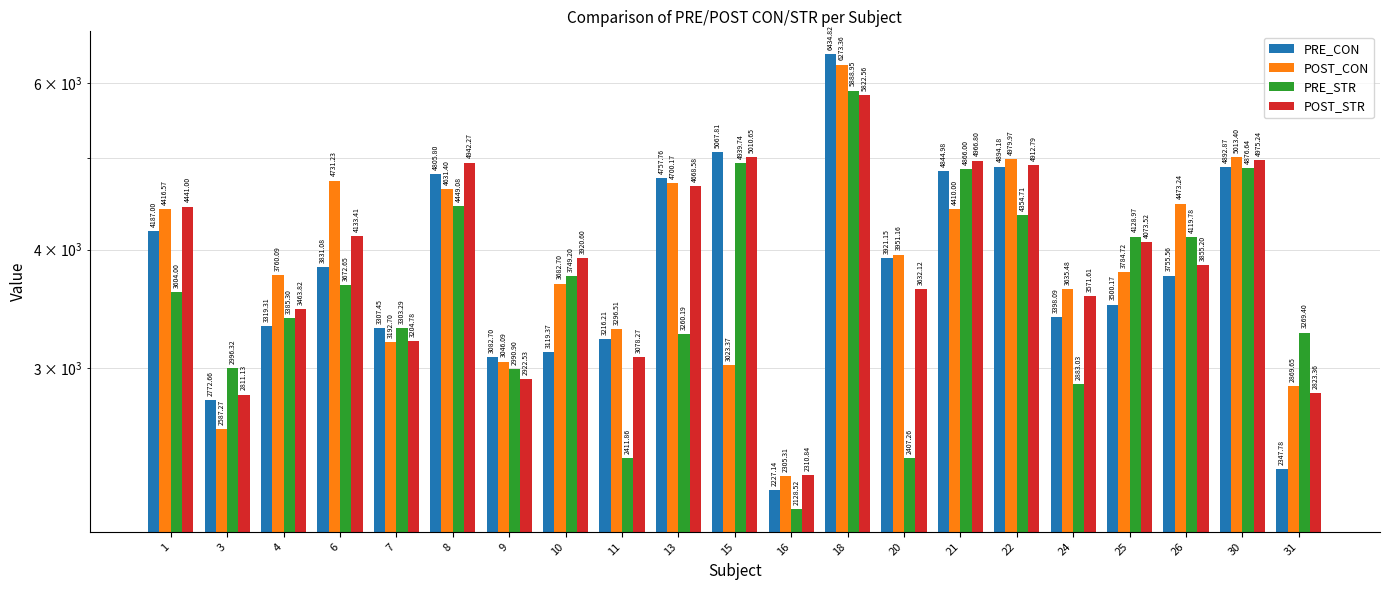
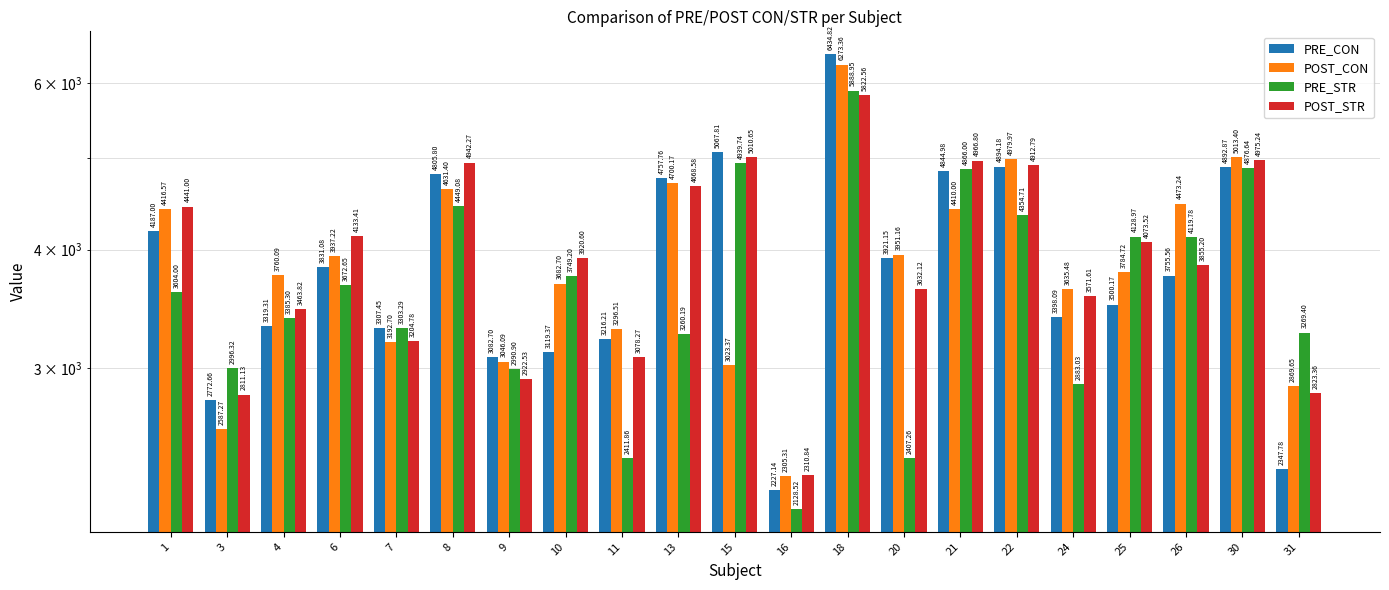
  {
    "PRE_CON": {
      "1": 4187.00,
      "3": 2772.66,
      "4": 3319.31,
      "6": 3831.08,
      "7": 3307.45,
      "8": 4805.80,
      "9": 3082.70,
      "10": 3119.37,
      "11": 3216.21,
      "13": 4757.76,
      "15": 5067.81,
      "16": 2227.14,
      "18": 6434.82,
      "20": 3921.15,
      "21": 4844.98,
      "22": 4894.18,
      "24": 3398.09,
      "25": 3500.17,
      "26": 3755.56,
      "30": 4892.87,
      "31": 2347.78
    },
    "POST_CON": {
      "1": 4416.57,
      "3": 2587.27,
      "4": 3760.09,
-     "6": 4731.23,
+     "6": 3937.22,
      "7": 3192.70,
      "8": 4631.40,
      "9": 3046.09,
      "10": 3682.70,
      "11": 3296.51,
      "13": 4700.17,
      "15": 3023.37,
      "16": 2305.31,
      "18": 6273.36,
      "20": 3951.16,
      "21": 4410.00,
      "22": 4979.97,
      "24": 3635.48,
      "25": 3784.72,
      "26": 4473.24,
      "30": 5013.40,
      "31": 2869.65
    },
    "PRE_STR": {
      "1": 3604.00,
      "3": 2996.32,
      "4": 3385.30,
      "6": 3672.65,
      "7": 3303.29,
      "8": 4449.08,
      "9": 2990.90,
      "10": 3749.20,
      "11": 2411.86,
      "13": 3260.19,
      "15": 4939.74,
      "16": 2128.52,
      "18": 5888.95,
      "20": 2407.26,
      "21": 4866.00,
      "22": 4354.71,
      "24": 2883.03,
      "25": 4128.97,
      "26": 4119.78,
      "30": 4876.64,
      "31": 3269.40
    },
    "POST_STR": {
      "1": 4441.00,
      "3": 2811.13,
      "4": 3463.82,
      "6": 4133.41,
      "7": 3204.78,
      "8": 4942.27,
      "9": 2922.53,
      "10": 3920.60,
      "11": 3078.27,
      "13": 4668.58,
      "15": 5010.65,
      "16": 2310.84,
      "18": 5822.56,
      "20": 3632.12,
      "21": 4966.80,
      "22": 4912.79,
      "24": 3571.61,
      "25": 4073.52,
      "26": 3855.20,
      "30": 4975.24,
      "31": 2823.36
    }
  }
